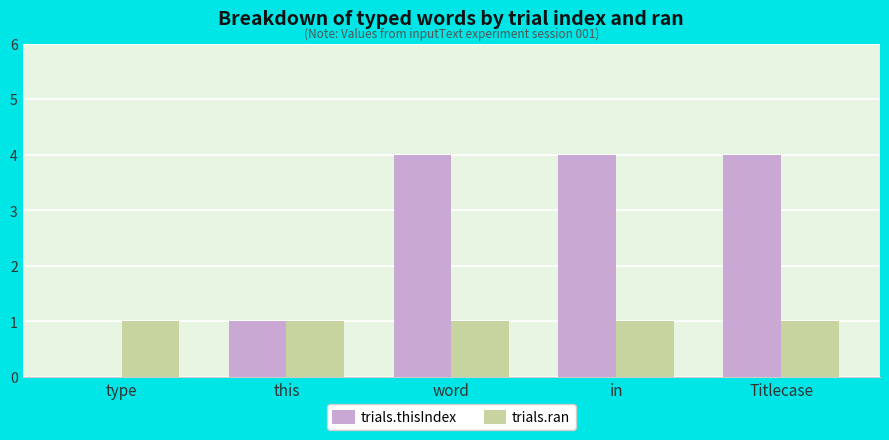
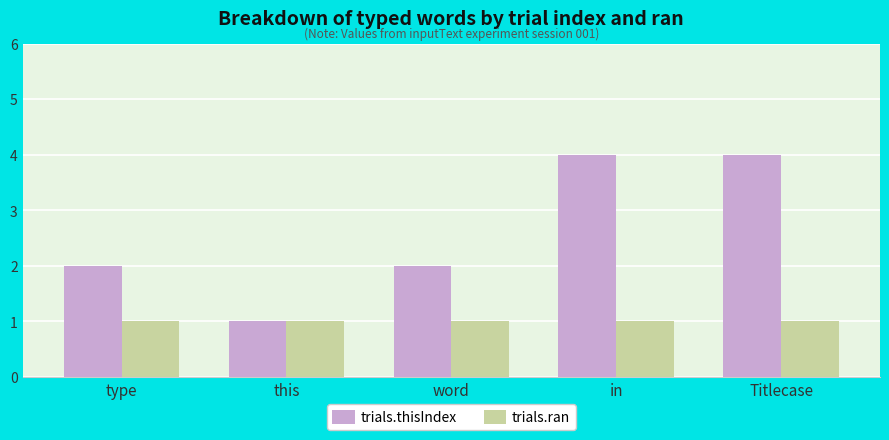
  {
    "trials.thisIndex": {
-     "type": 0,
+     "type": 2,
      "this": 1,
-     "word": 4,
+     "word": 2,
      "in": 4,
      "Titlecase": 4
    },
    "trials.ran": {
      "type": 1,
      "this": 1,
      "word": 1,
      "in": 1,
      "Titlecase": 1
    }
  }
